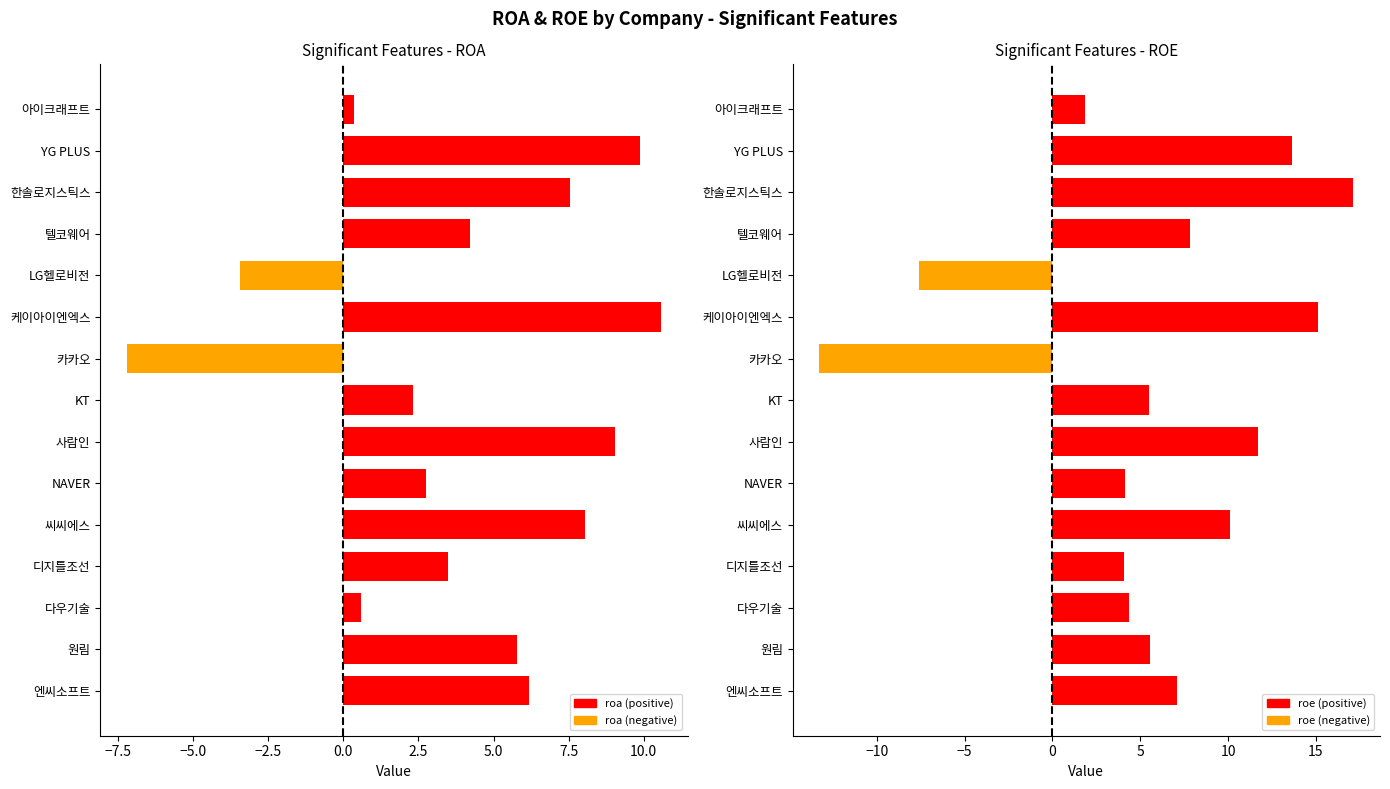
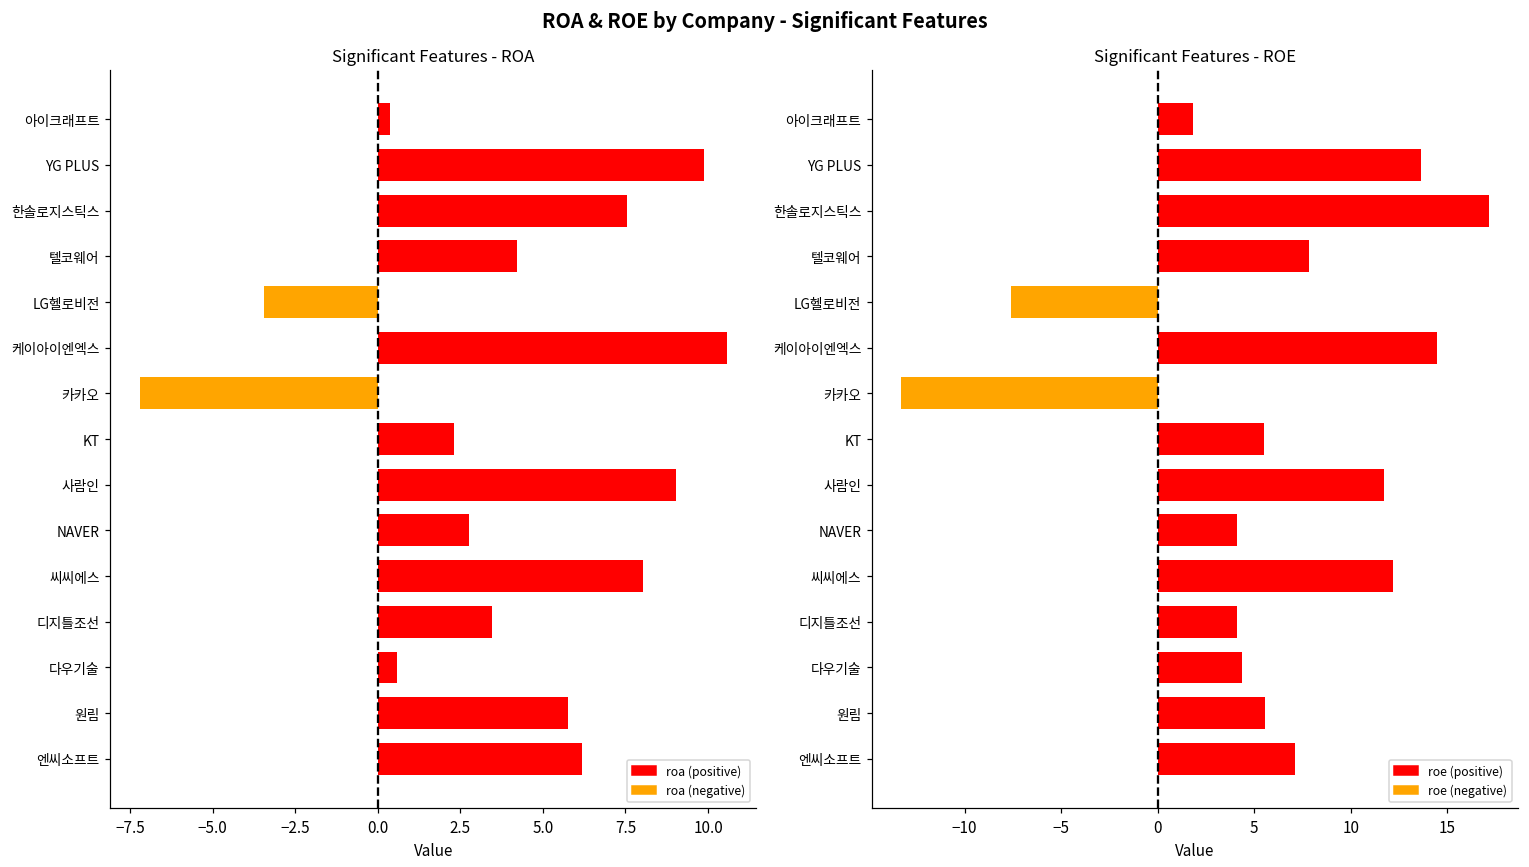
  {
    "Significant Features - ROA": {
      "아이크래프트": 0.4,
      "YG PLUS": 9.9,
      "한솔로지스틱스": 7.6,
      "텔코웨어": 4.2,
      "LG헬로비전": -3.4,
      "케이아이엔엑스": 10.6,
      "카카오": -7.2,
      "KT": 2.3,
      "사람인": 9.0,
      "NAVER": 2.8,
      "씨씨에스": 8.0,
      "디지틀조선": 3.5,
      "다우기술": 0.6,
      "원림": 5.8,
      "엔씨소프트": 6.2
    },
    "Significant Features - ROE": {
      "아이크래프트": 1.8,
      "YG PLUS": 13.7,
      "한솔로지스틱스": 17.1,
      "텔코웨어": 7.8,
      "LG헬로비전": -7.6,
-     "케이아이엔엑스": 15.1,
+     "케이아이엔엑스": 14.5,
      "카카오": -13.3,
      "KT": 5.5,
      "사람인": 11.7,
      "NAVER": 4.1,
-     "씨씨에스": 10.1,
+     "씨씨에스": 12.2,
      "디지틀조선": 4.1,
      "다우기술": 4.4,
      "원림": 5.6,
      "엔씨소프트": 7.1
    }
  }
